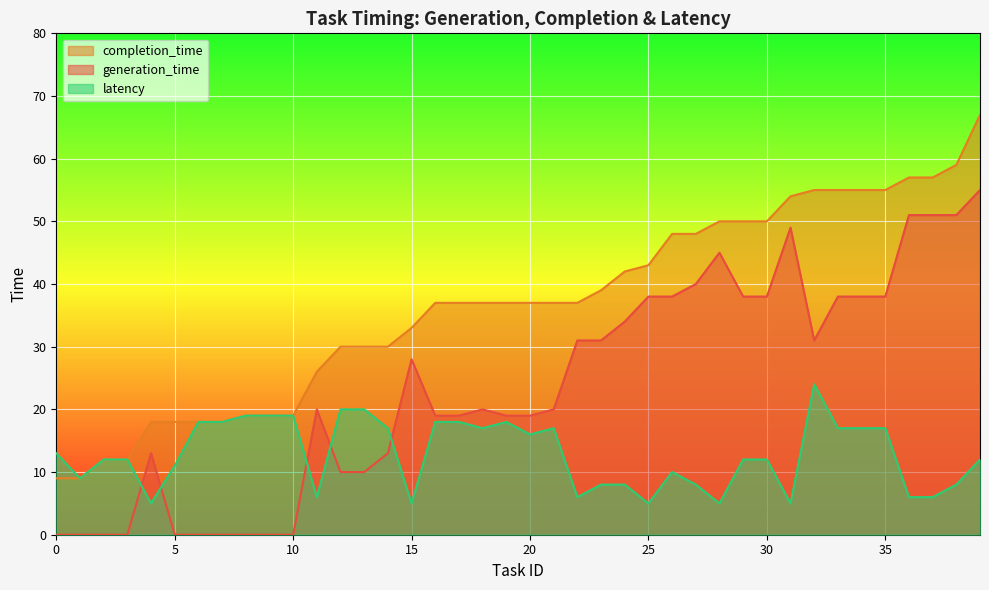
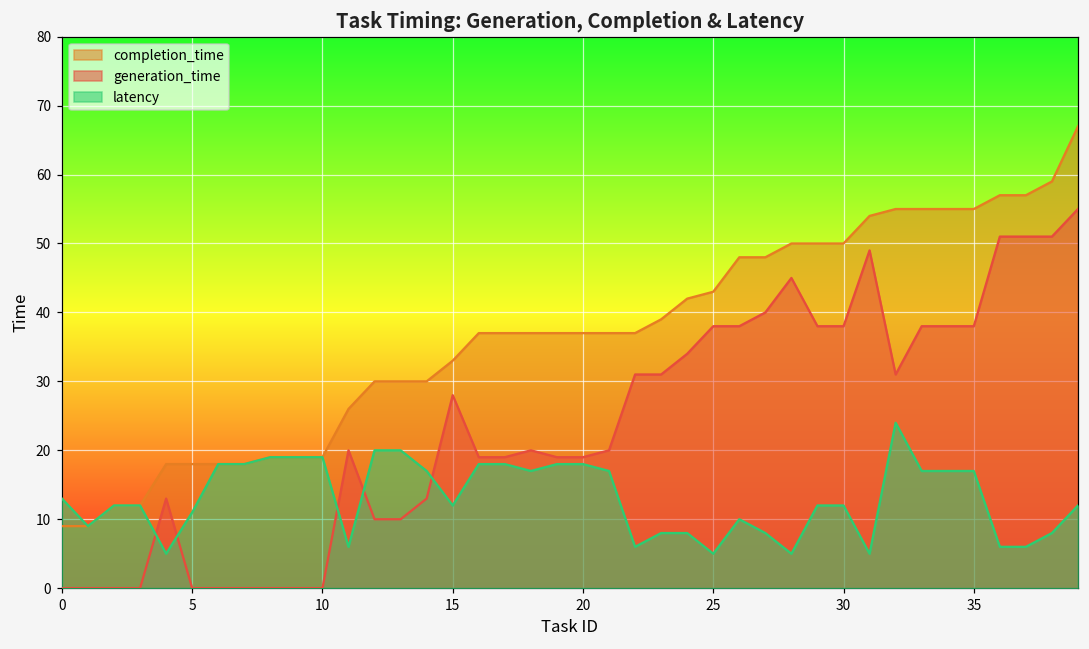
  {
    "latency": {
      "0": 13,
      "5": 11,
-     "15": 5,
-     "20": 16,
+     "15": 12,
+     "20": 18,
      "25": 5,
      "30": 12,
      "35": 17
    }
  }
